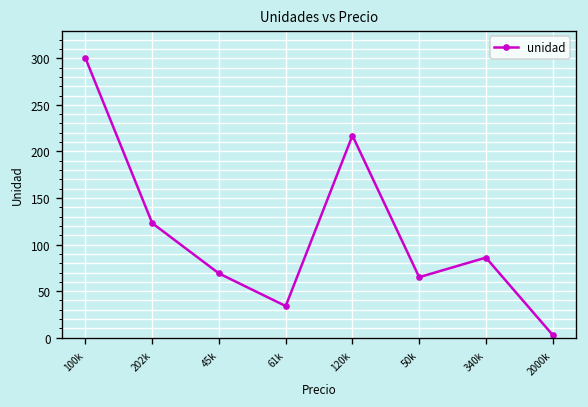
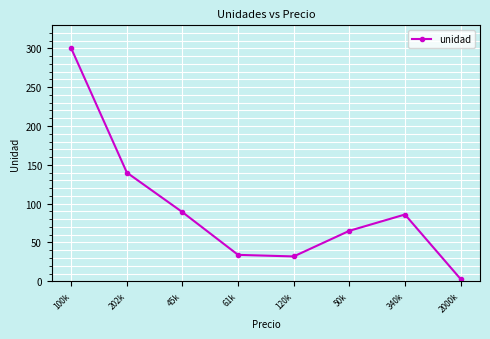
  {
    "100k": 300,
-   "202k": 120,
-   "45k": 70,
+   "202k": 140,
+   "45k": 90,
    "61k": 30,
-   "120k": 220,
+   "120k": 30,
    "50k": 70,
    "340k": 90,
    "2000k": 0
  }
